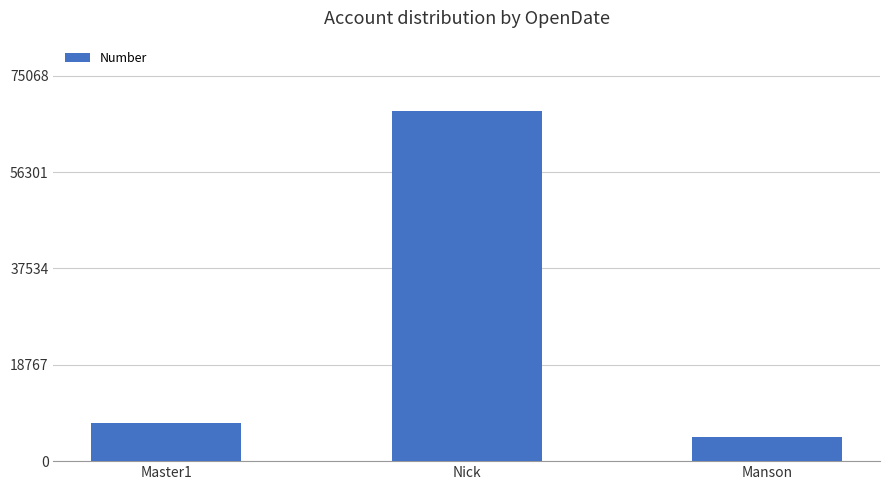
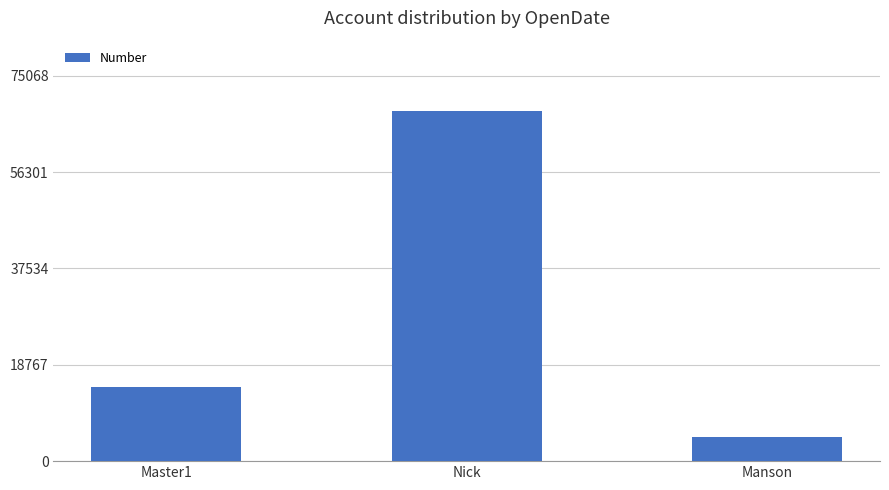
  {
-   "Master1": 7000,
+   "Master1": 14000,
    "Nick": 68000,
    "Manson": 5000
  }
